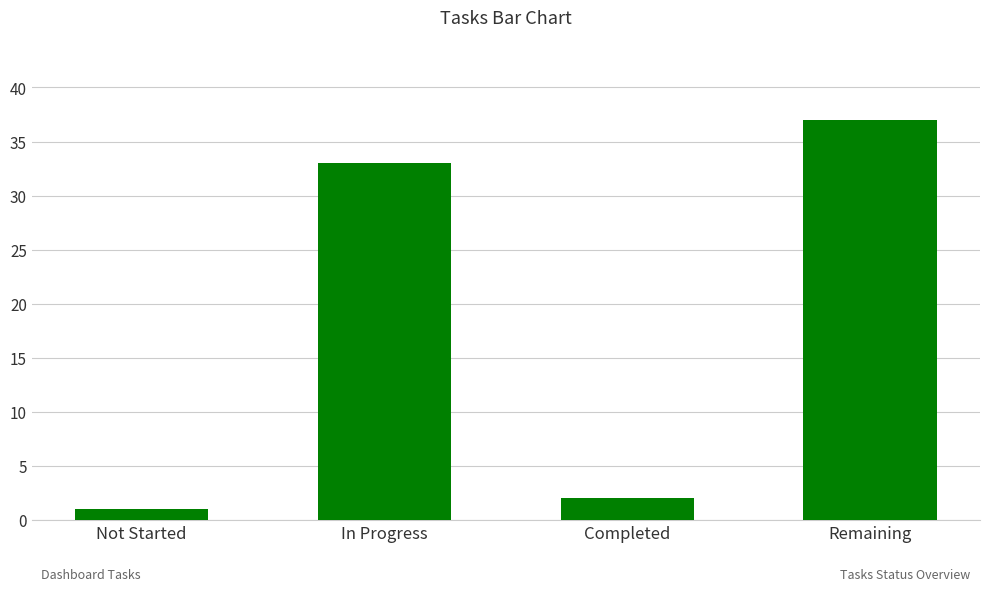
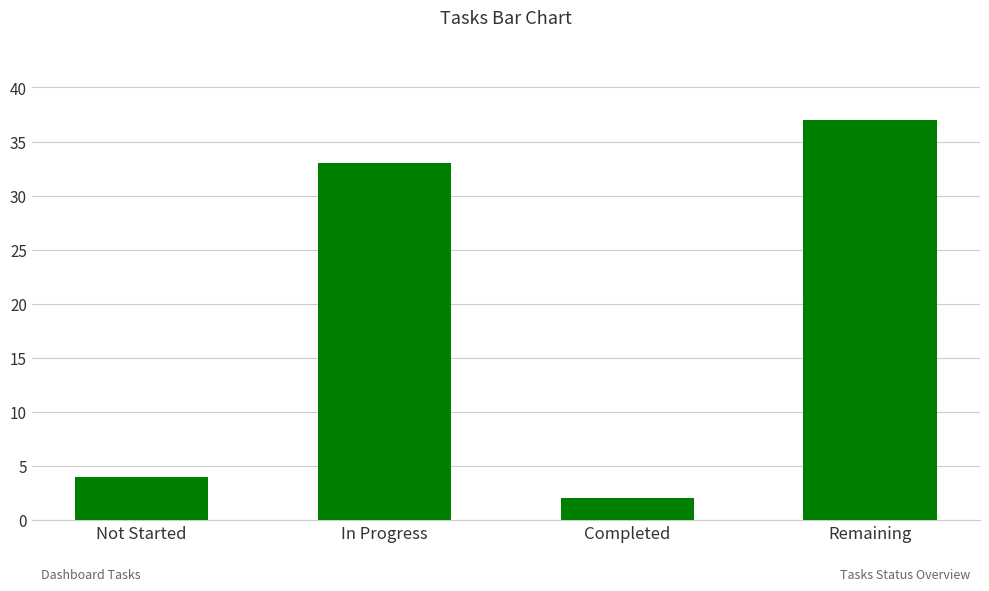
  {
-   "Not Started": 1,
+   "Not Started": 4,
    "In Progress": 33,
    "Completed": 2,
    "Remaining": 37
  }
